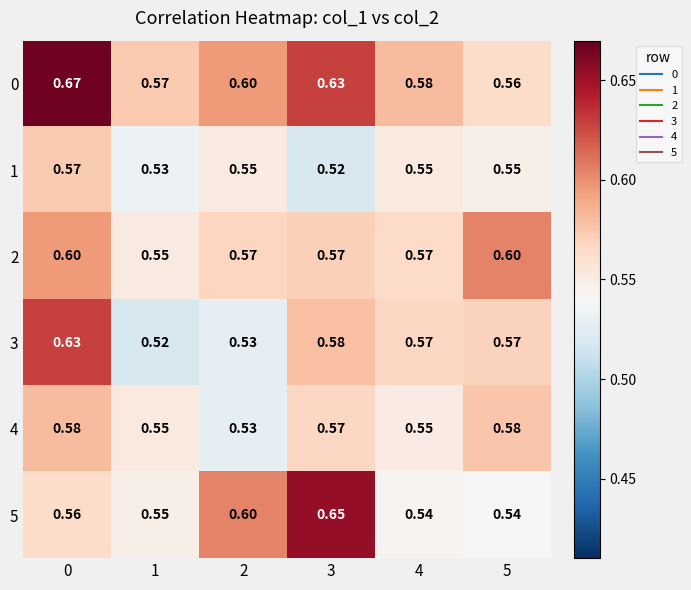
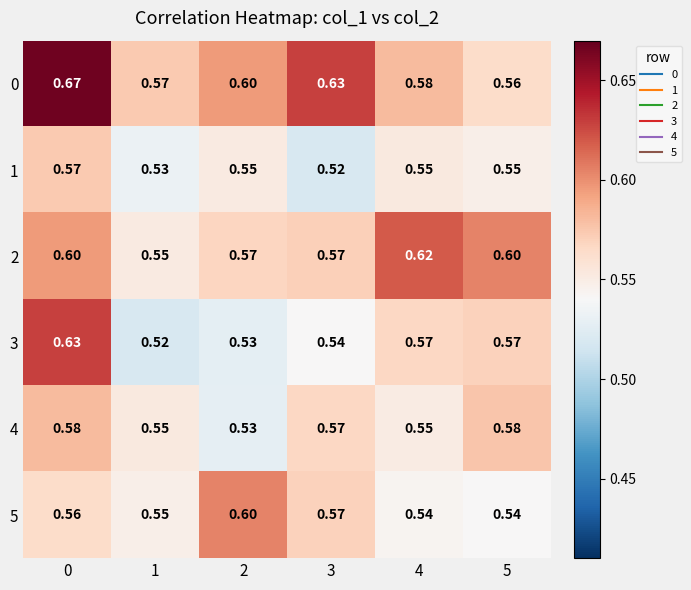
  {
    "0": {
      "0": 0.67,
      "1": 0.57,
      "2": 0.60,
      "3": 0.63,
      "4": 0.58,
      "5": 0.56
    },
    "1": {
      "0": 0.57,
      "1": 0.53,
      "2": 0.55,
      "3": 0.52,
      "4": 0.55,
      "5": 0.55
    },
    "2": {
      "0": 0.60,
      "1": 0.55,
      "2": 0.57,
      "3": 0.57,
-     "4": 0.57,
+     "4": 0.62,
      "5": 0.60
    },
    "3": {
      "0": 0.63,
      "1": 0.52,
      "2": 0.53,
-     "3": 0.58,
+     "3": 0.54,
      "4": 0.57,
      "5": 0.57
    },
    "4": {
      "0": 0.58,
      "1": 0.55,
      "2": 0.53,
      "3": 0.57,
      "4": 0.55,
      "5": 0.58
    },
    "5": {
      "0": 0.56,
      "1": 0.55,
      "2": 0.60,
-     "3": 0.65,
+     "3": 0.57,
      "4": 0.54,
      "5": 0.54
    }
  }
